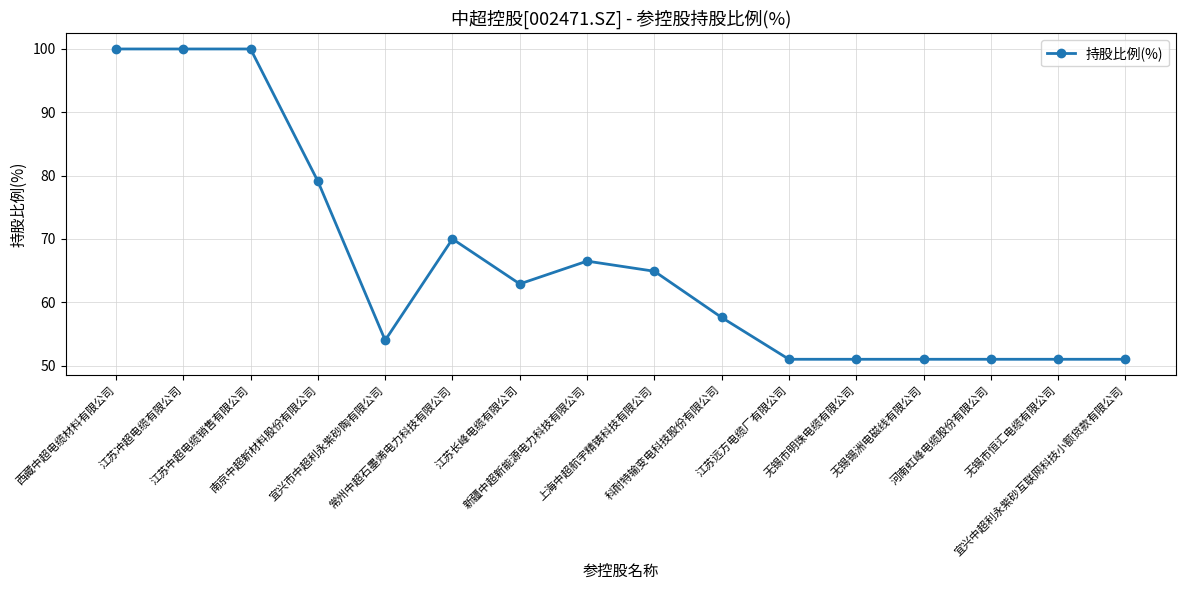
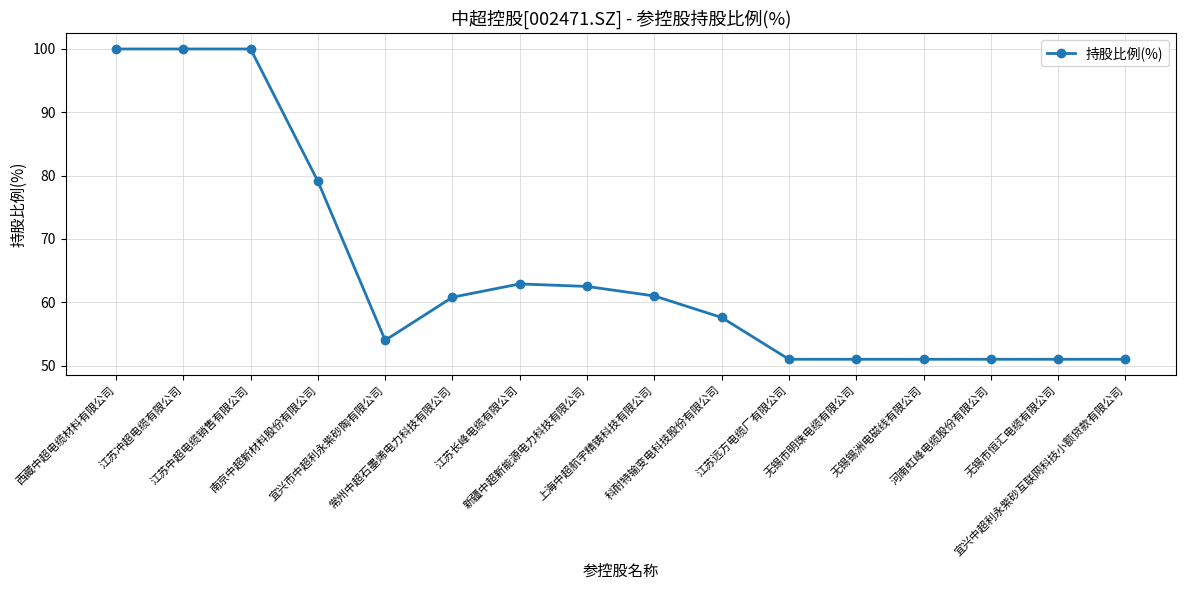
  {
    "西藏中超电缆材料有限公司": 100,
    "江苏冲超电缆有限公司": 100,
    "江苏中超电缆销售有限公司": 100,
    "南京中超新材料股份有限公司": 79,
    "宜兴市中超利永紫砂陶有限公司": 54,
-   "常州中超石墨烯电力科技有限公司": 70,
+   "常州中超石墨烯电力科技有限公司": 61,
    "江苏长峰电缆有限公司": 63,
-   "新疆中超新能源电力科技有限公司": 67,
-   "上海中超航宇精铸科技有限公司": 65,
+   "新疆中超新能源电力科技有限公司": 63,
+   "上海中超航宇精铸科技有限公司": 61,
    "科耐特输变电科技股份有限公司": 58,
    "江苏远方电缆厂有限公司": 51,
    "无锡市明珠电缆有限公司": 51,
    "无锡锡洲电磁线有限公司": 51,
    "河南虹峰电缆股份有限公司": 51,
    "无锡市恒汇电缆有限公司": 51,
    "宜兴中超利永紫砂互联网科技小额贷款有限公司": 51
  }
